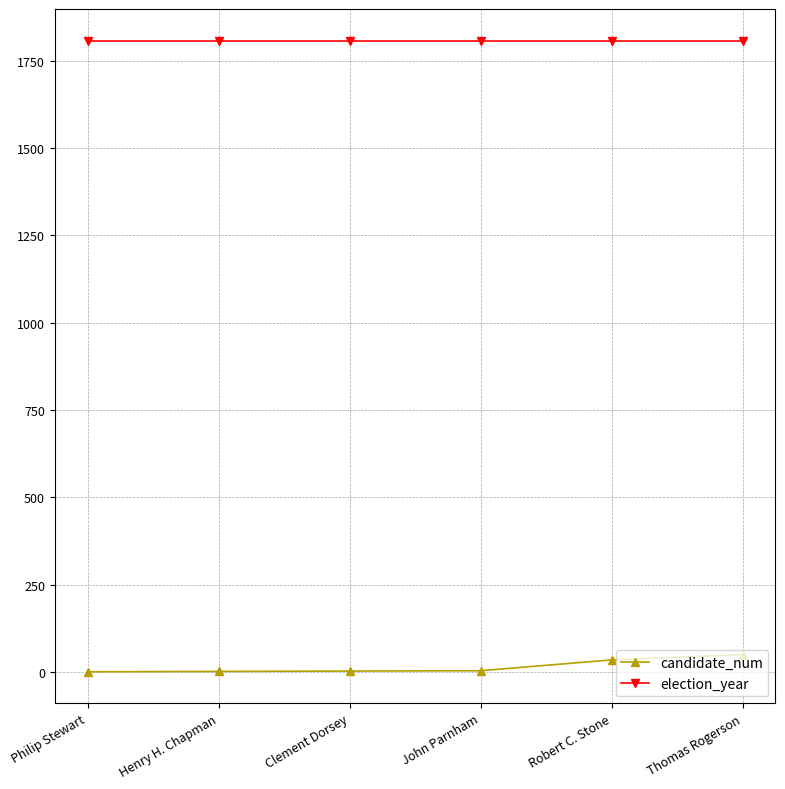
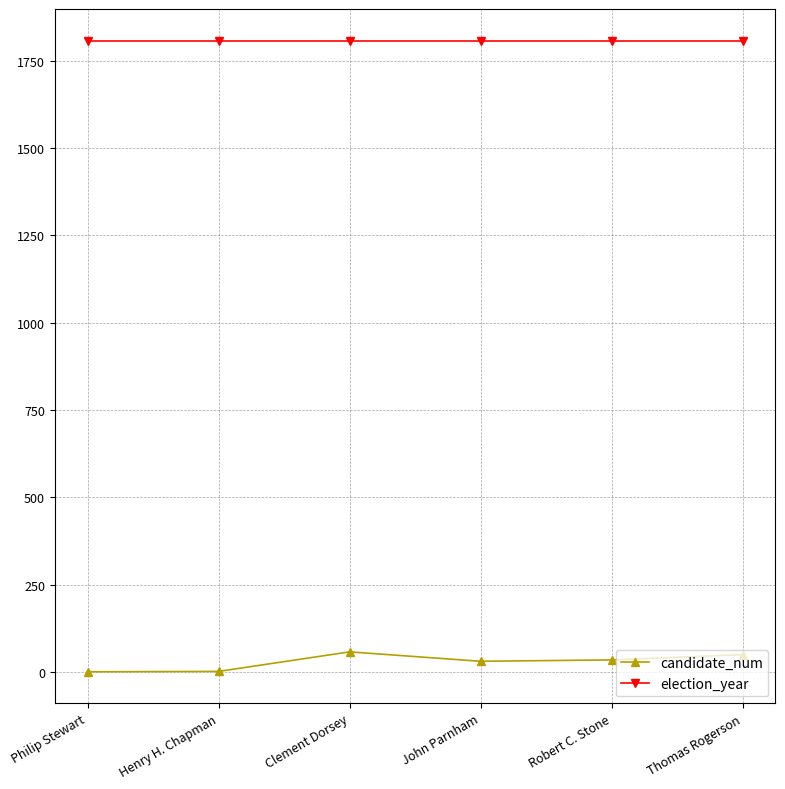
  {
    "candidate_num": {
      "Philip Stewart": 0,
      "Henry H. Chapman": 0,
-     "Clement Dorsey": 0,
-     "John Parnham": 0,
+     "Clement Dorsey": 60,
+     "John Parnham": 30,
      "Robert C. Stone": 40
    },
    "election_year": {
      "Philip Stewart": 1810,
      "Henry H. Chapman": 1810,
      "Clement Dorsey": 1810,
      "John Parnham": 1810,
      "Robert C. Stone": 1810,
      "Thomas Rogerson": 1810
    }
  }
